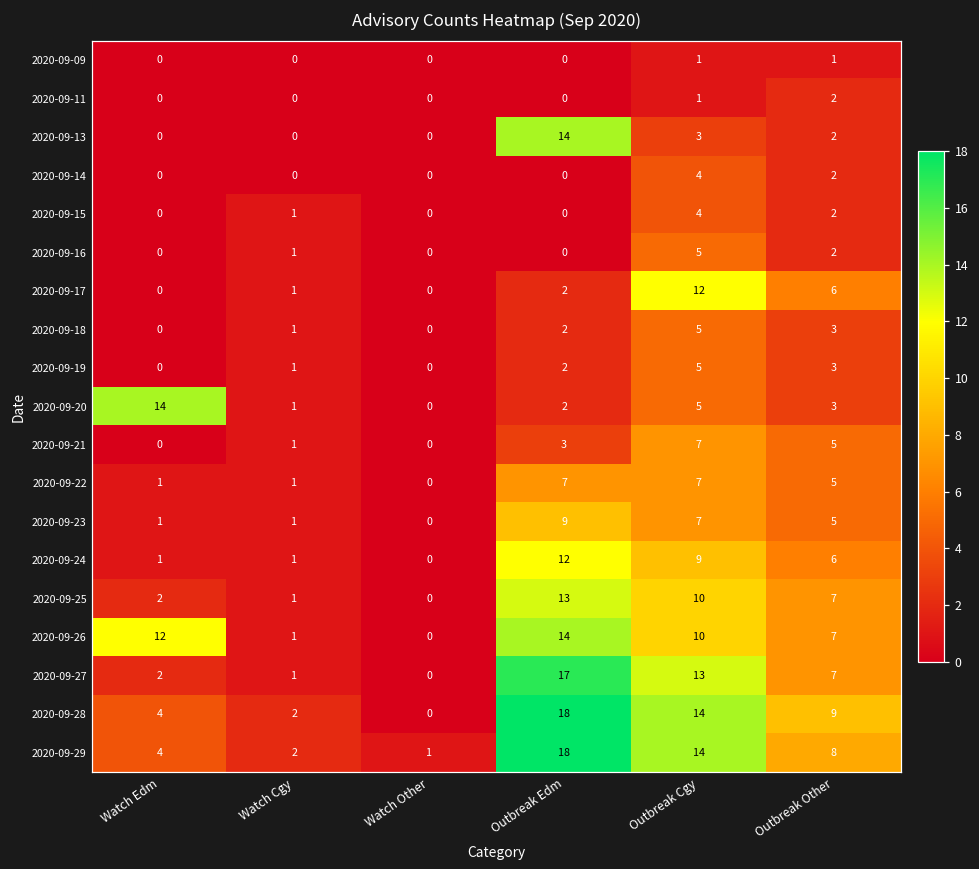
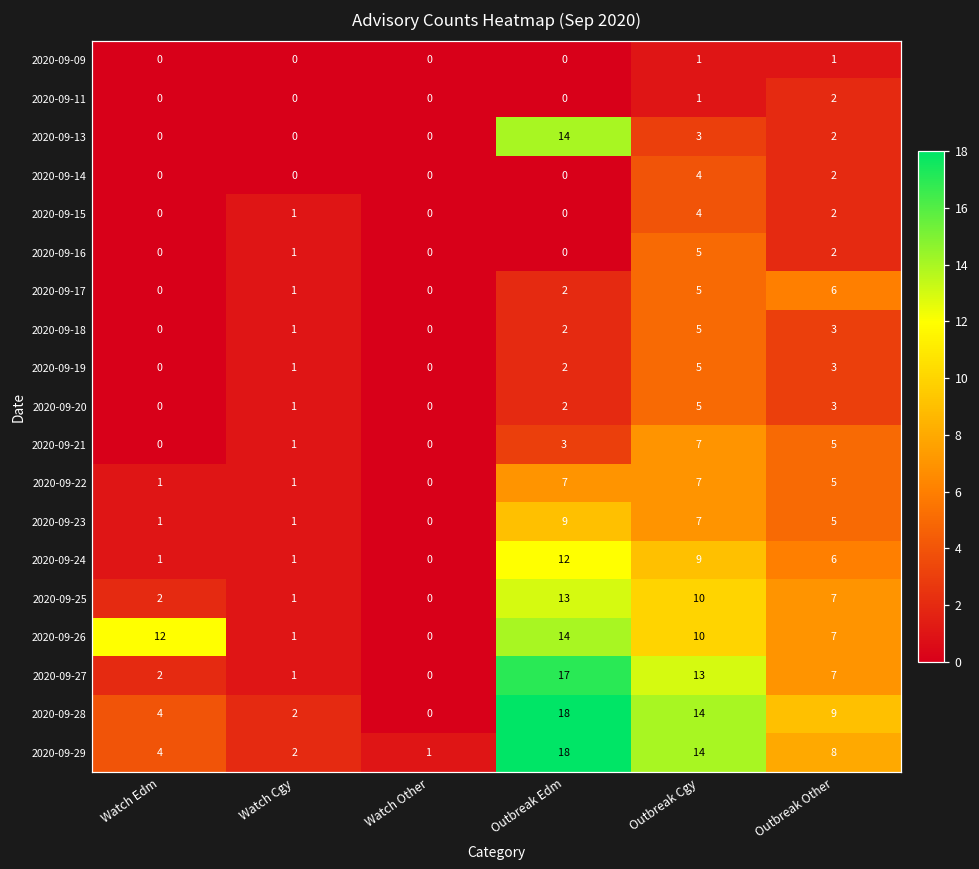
  {
    "2020-09-09": {
      "Watch Edm": 0,
      "Watch Cgy": 0,
      "Watch Other": 0,
      "Outbreak Edm": 0,
      "Outbreak Cgy": 1,
      "Outbreak Other": 1
    },
    "2020-09-11": {
      "Watch Edm": 0,
      "Watch Cgy": 0,
      "Watch Other": 0,
      "Outbreak Edm": 0,
      "Outbreak Cgy": 1,
      "Outbreak Other": 2
    },
    "2020-09-13": {
      "Watch Edm": 0,
      "Watch Cgy": 0,
      "Watch Other": 0,
      "Outbreak Edm": 14,
      "Outbreak Cgy": 3,
      "Outbreak Other": 2
    },
    "2020-09-14": {
      "Watch Edm": 0,
      "Watch Cgy": 0,
      "Watch Other": 0,
      "Outbreak Edm": 0,
      "Outbreak Cgy": 4,
      "Outbreak Other": 2
    },
    "2020-09-15": {
      "Watch Edm": 0,
      "Watch Cgy": 1,
      "Watch Other": 0,
      "Outbreak Edm": 0,
      "Outbreak Cgy": 4,
      "Outbreak Other": 2
    },
    "2020-09-16": {
      "Watch Edm": 0,
      "Watch Cgy": 1,
      "Watch Other": 0,
      "Outbreak Edm": 0,
      "Outbreak Cgy": 5,
      "Outbreak Other": 2
    },
    "2020-09-17": {
      "Watch Edm": 0,
      "Watch Cgy": 1,
      "Watch Other": 0,
      "Outbreak Edm": 2,
-     "Outbreak Cgy": 12,
+     "Outbreak Cgy": 5,
      "Outbreak Other": 6
    },
    "2020-09-18": {
      "Watch Edm": 0,
      "Watch Cgy": 1,
      "Watch Other": 0,
      "Outbreak Edm": 2,
      "Outbreak Cgy": 5,
      "Outbreak Other": 3
    },
    "2020-09-19": {
      "Watch Edm": 0,
      "Watch Cgy": 1,
      "Watch Other": 0,
      "Outbreak Edm": 2,
      "Outbreak Cgy": 5,
      "Outbreak Other": 3
    },
    "2020-09-20": {
-     "Watch Edm": 14,
+     "Watch Edm": 0,
      "Watch Cgy": 1,
      "Watch Other": 0,
      "Outbreak Edm": 2,
      "Outbreak Cgy": 5,
      "Outbreak Other": 3
    },
    "2020-09-21": {
      "Watch Edm": 0,
      "Watch Cgy": 1,
      "Watch Other": 0,
      "Outbreak Edm": 3,
      "Outbreak Cgy": 7,
      "Outbreak Other": 5
    },
    "2020-09-22": {
      "Watch Edm": 1,
      "Watch Cgy": 1,
      "Watch Other": 0,
      "Outbreak Edm": 7,
      "Outbreak Cgy": 7,
      "Outbreak Other": 5
    },
    "2020-09-23": {
      "Watch Edm": 1,
      "Watch Cgy": 1,
      "Watch Other": 0,
      "Outbreak Edm": 9,
      "Outbreak Cgy": 7,
      "Outbreak Other": 5
    },
    "2020-09-24": {
      "Watch Edm": 1,
      "Watch Cgy": 1,
      "Watch Other": 0,
      "Outbreak Edm": 12,
      "Outbreak Cgy": 9,
      "Outbreak Other": 6
    },
    "2020-09-25": {
      "Watch Edm": 2,
      "Watch Cgy": 1,
      "Watch Other": 0,
      "Outbreak Edm": 13,
      "Outbreak Cgy": 10,
      "Outbreak Other": 7
    },
    "2020-09-26": {
      "Watch Edm": 12,
      "Watch Cgy": 1,
      "Watch Other": 0,
      "Outbreak Edm": 14,
      "Outbreak Cgy": 10,
      "Outbreak Other": 7
    },
    "2020-09-27": {
      "Watch Edm": 2,
      "Watch Cgy": 1,
      "Watch Other": 0,
      "Outbreak Edm": 17,
      "Outbreak Cgy": 13,
      "Outbreak Other": 7
    },
    "2020-09-28": {
      "Watch Edm": 4,
      "Watch Cgy": 2,
      "Watch Other": 0,
      "Outbreak Edm": 18,
      "Outbreak Cgy": 14,
      "Outbreak Other": 9
    },
    "2020-09-29": {
      "Watch Edm": 4,
      "Watch Cgy": 2,
      "Watch Other": 1,
      "Outbreak Edm": 18,
      "Outbreak Cgy": 14,
      "Outbreak Other": 8
    }
  }
